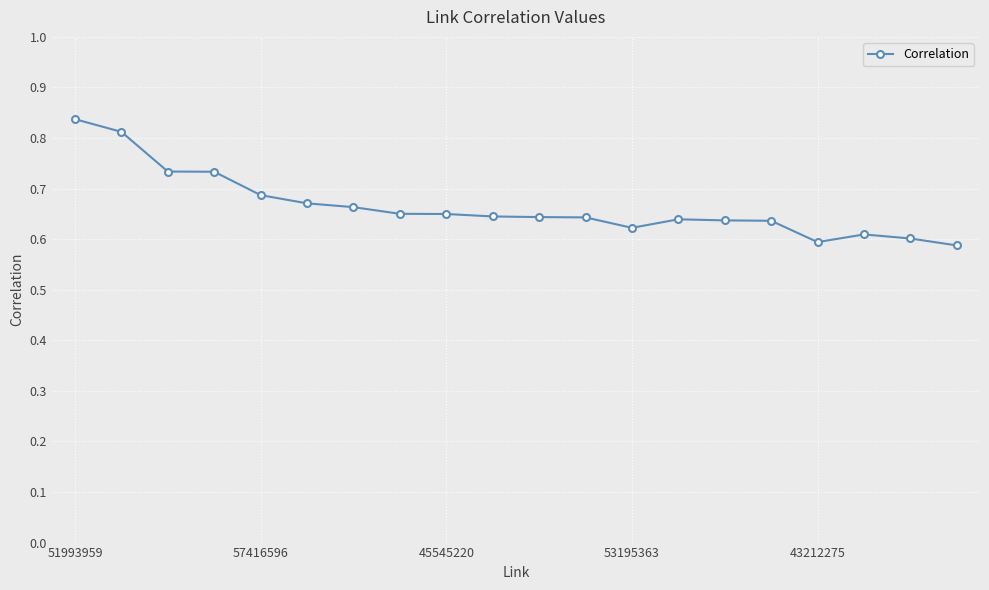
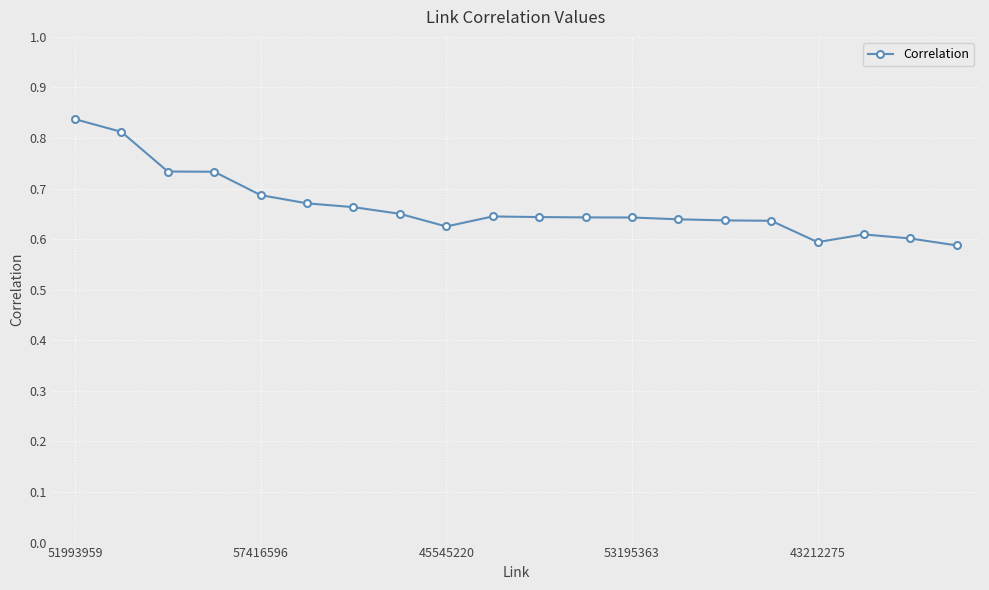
  {
    "51993959": 0.84,
    "57416596": 0.69,
-   "45545220": 0.65,
-   "53195363": 0.62,
+   "45545220": 0.63,
+   "53195363": 0.64,
    "43212275": 0.59
  }
